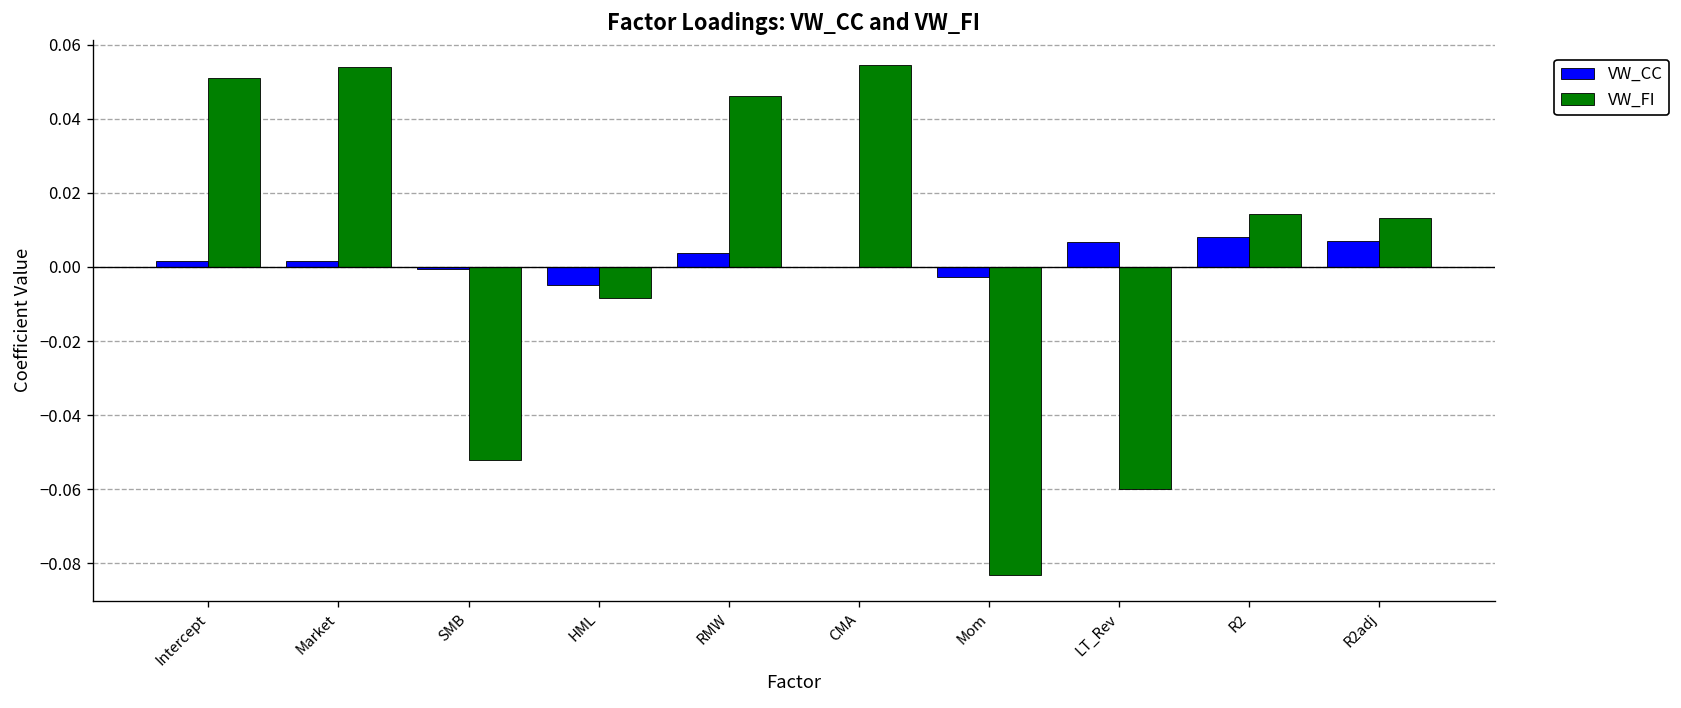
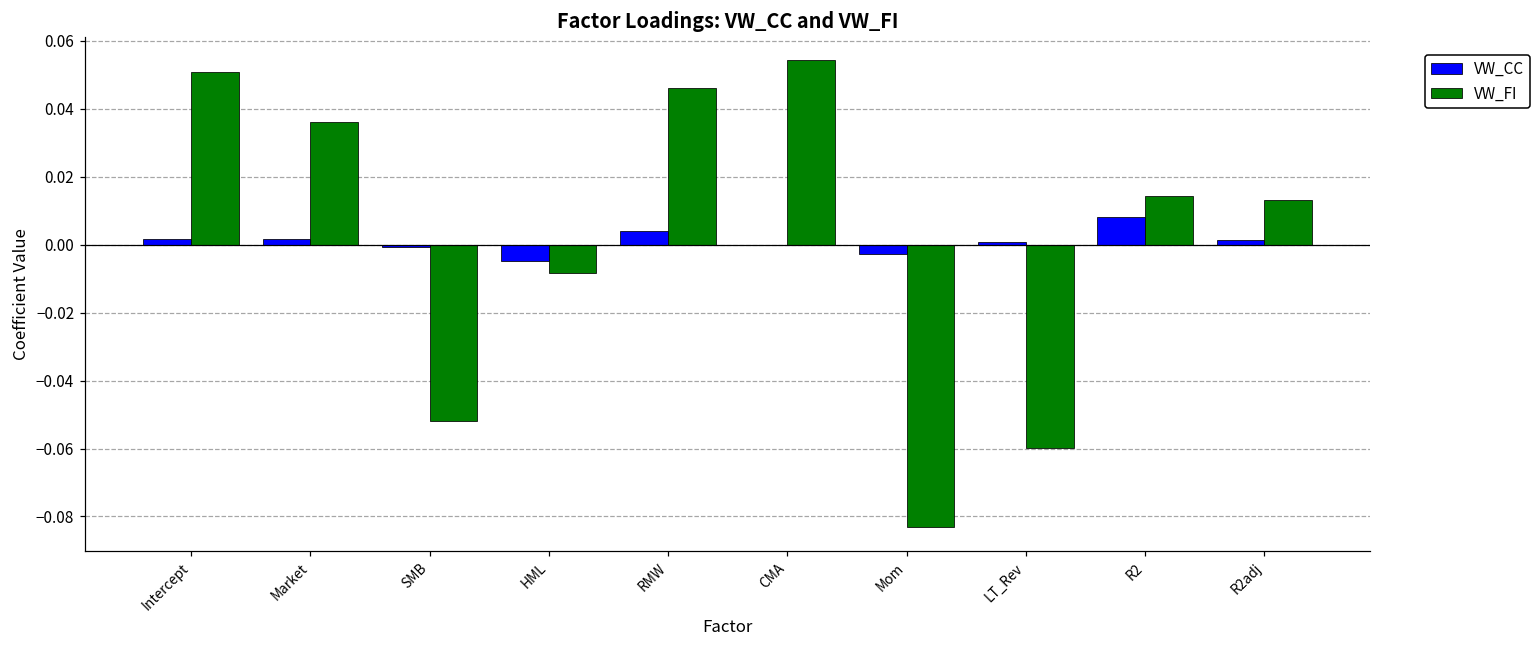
  {
    "VW_CC": {
      "Intercept": 0.002,
      "Market": 0.002,
      "HML": -0.005,
      "RMW": 0.004,
      "Mom": -0.003,
-     "LT_Rev": 0.007,
+     "LT_Rev": 0.001,
      "R2": 0.008,
-     "R2adj": 0.007
+     "R2adj": 0.001
    },
    "VW_FI": {
      "Intercept": 0.051,
-     "Market": 0.054,
+     "Market": 0.036,
      "SMB": -0.052,
      "HML": -0.008,
      "RMW": 0.046,
      "CMA": 0.054,
      "Mom": -0.083,
      "LT_Rev": -0.060,
      "R2": 0.014,
      "R2adj": 0.013
    }
  }
